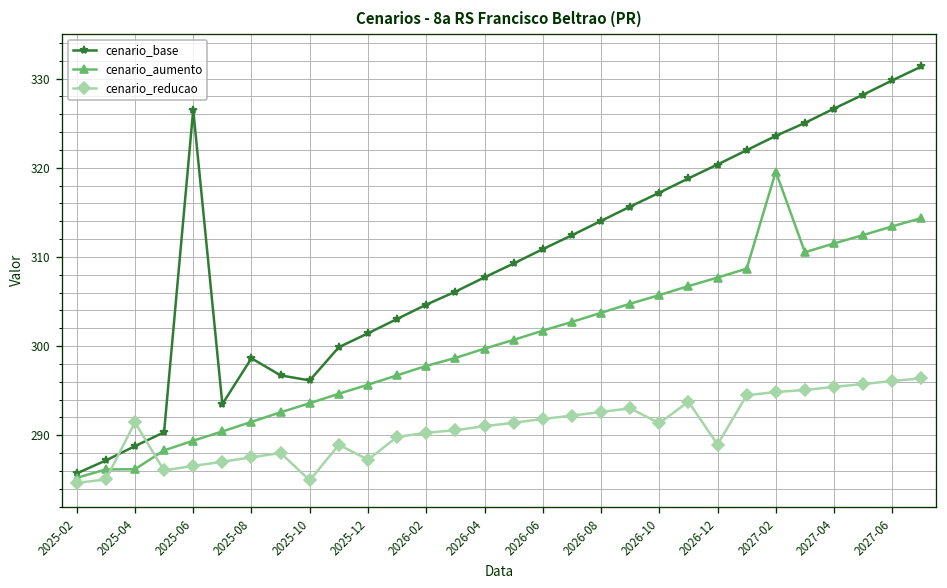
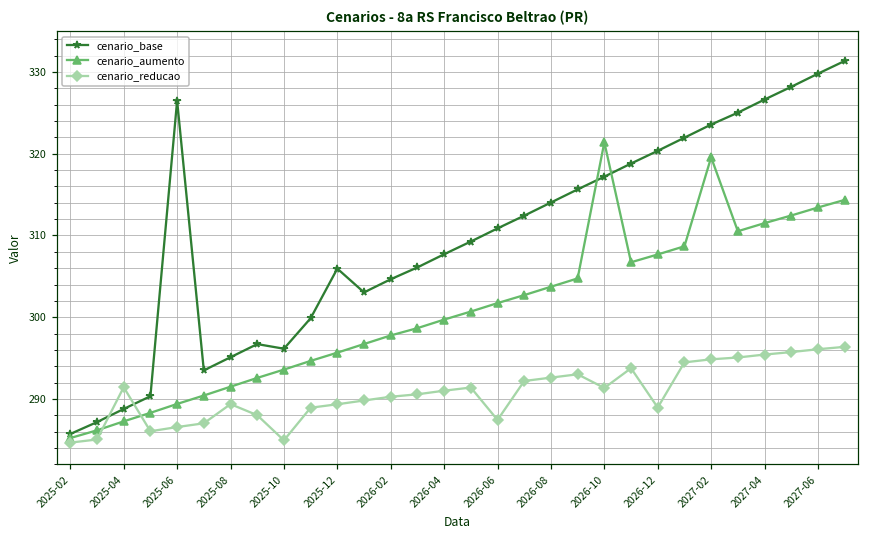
  {
    "cenario_base": {
      "2025-02": 286,
      "2025-04": 289,
      "2025-06": 326,
-     "2025-08": 299,
+     "2025-08": 295,
      "2025-10": 296,
-     "2025-12": 301,
+     "2025-12": 306,
      "2026-02": 305,
      "2026-04": 308,
      "2026-06": 311,
      "2026-08": 314,
      "2026-10": 317,
      "2026-12": 320,
      "2027-02": 324,
      "2027-04": 327,
      "2027-06": 330
    },
    "cenario_aumento": {
      "2025-02": 285,
-     "2025-04": 286,
+     "2025-04": 287,
      "2025-06": 289,
      "2025-08": 291,
      "2025-10": 294,
      "2025-12": 296,
      "2026-02": 298,
      "2026-04": 300,
      "2026-06": 302,
      "2026-08": 304,
-     "2026-10": 306,
+     "2026-10": 321,
      "2026-12": 308,
      "2027-02": 320,
      "2027-04": 312,
      "2027-06": 313
    },
    "cenario_reducao": {
      "2025-02": 285,
      "2025-04": 291,
      "2025-06": 287,
-     "2025-08": 288,
+     "2025-08": 289,
      "2025-10": 285,
-     "2025-12": 287,
+     "2025-12": 289,
      "2026-02": 290,
      "2026-04": 291,
-     "2026-06": 292,
+     "2026-06": 287,
      "2026-08": 293,
      "2026-10": 291,
      "2026-12": 289,
      "2027-02": 295,
      "2027-04": 295,
      "2027-06": 296
    }
  }
